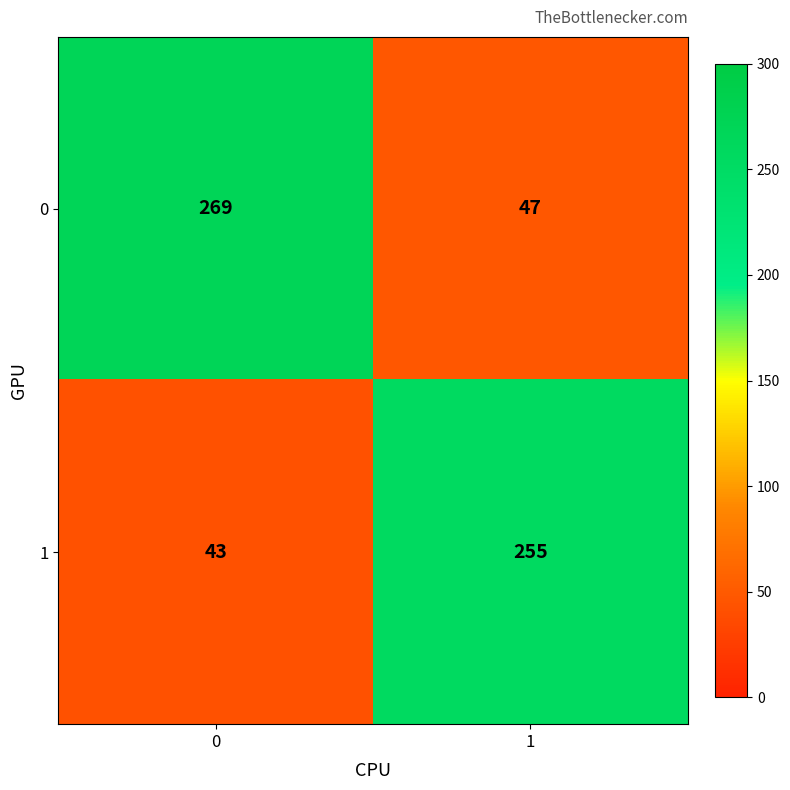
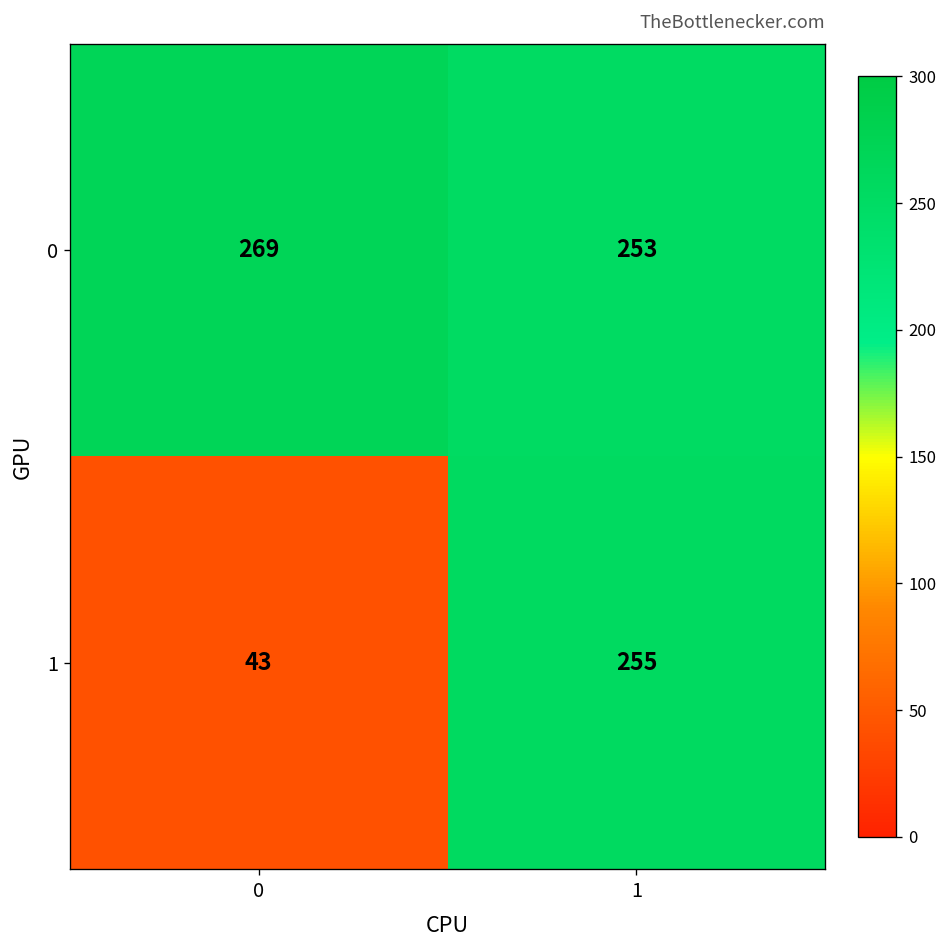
  {
    "0": {
      "0": 269,
-     "1": 47
+     "1": 253
    },
    "1": {
      "0": 43,
      "1": 255
    }
  }
